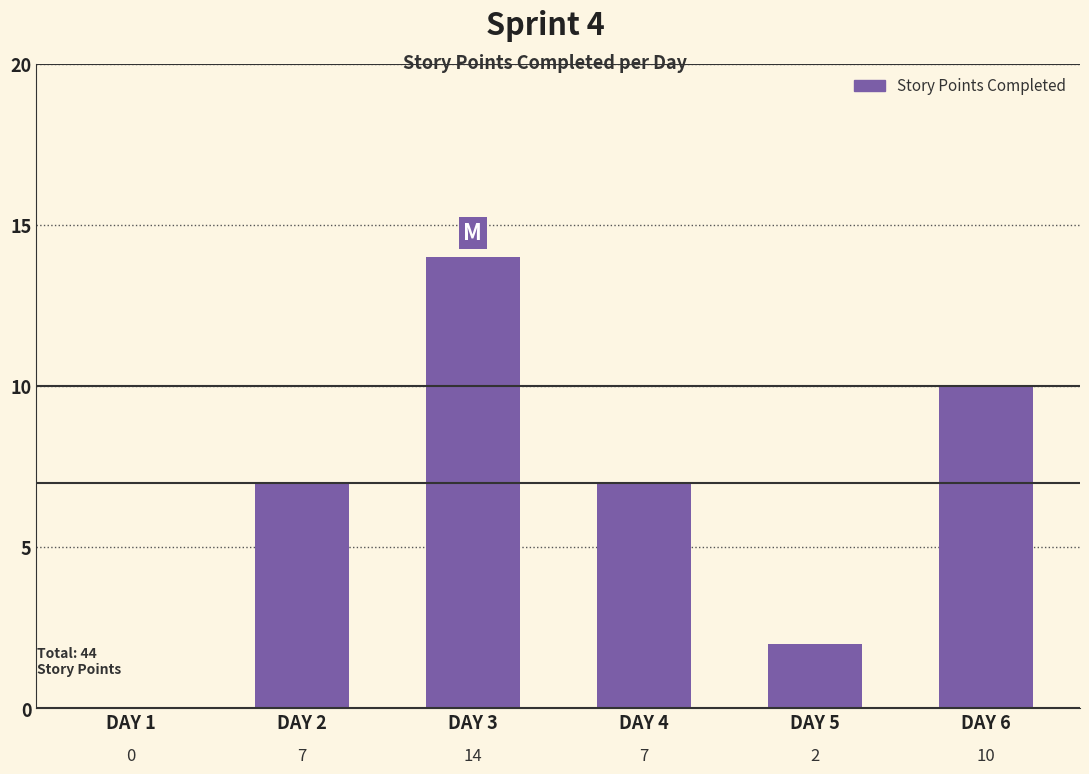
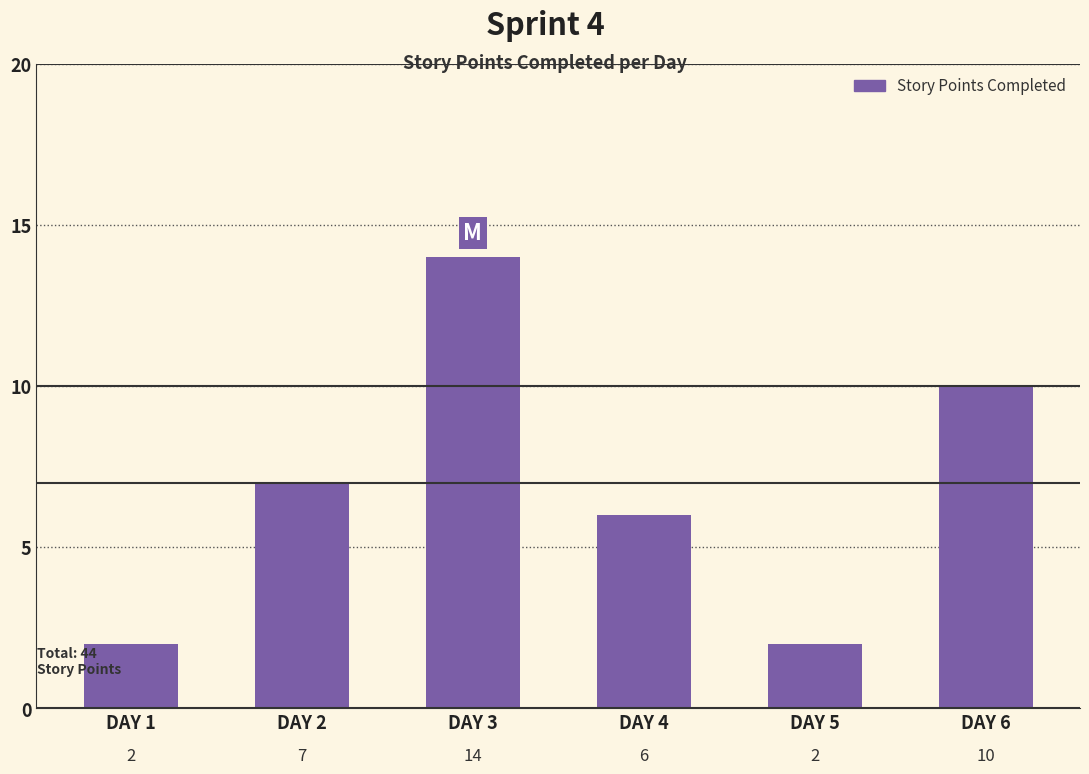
  {
-   "DAY 1": 0,
-   "DAY 4": 7
+   "DAY 1": 2,
+   "DAY 4": 6
  }
